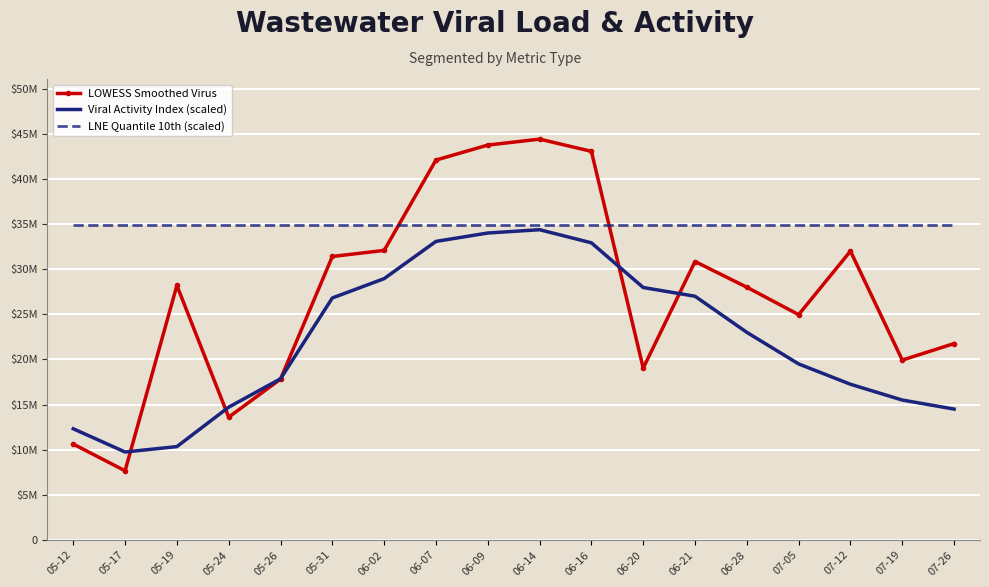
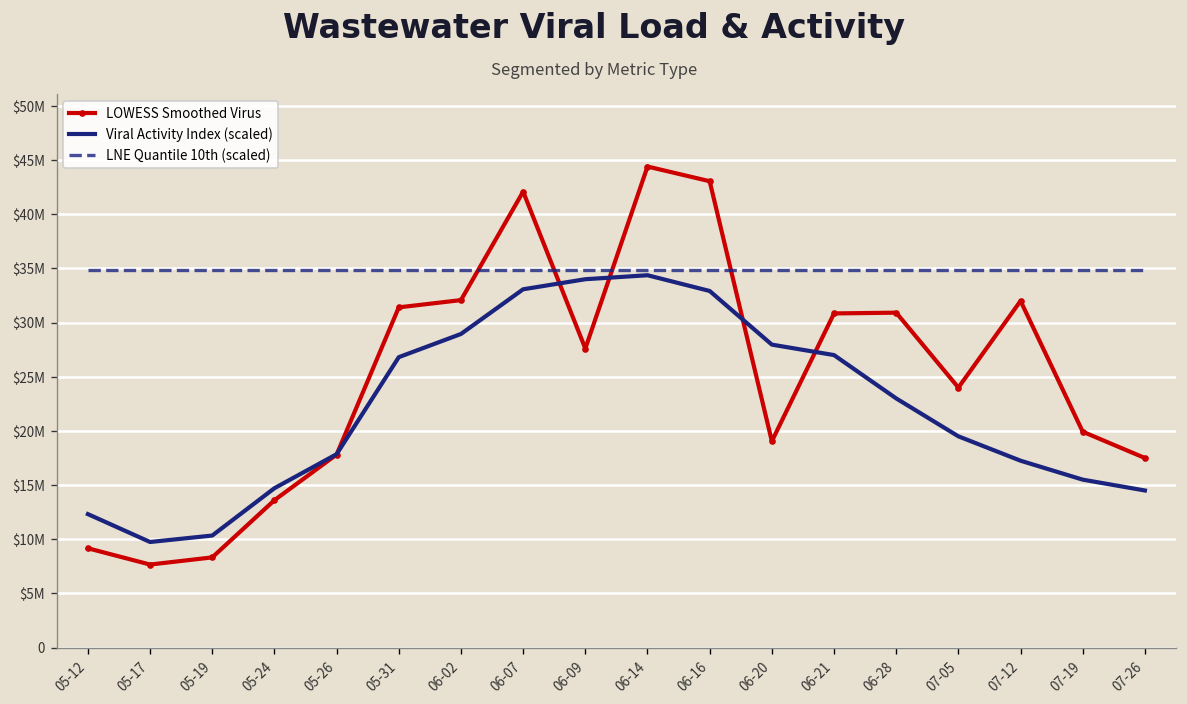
  {
    "LOWESS Smoothed Virus": {
-     "05-12": "$11000000",
+     "05-12": "$9000000",
      "05-17": "$8000000",
-     "05-19": "$28000000",
+     "05-19": "$8000000",
      "05-24": "$14000000",
      "05-31": "$31000000",
      "06-02": "$32000000",
      "06-07": "$42000000",
-     "06-09": "$44000000",
+     "06-09": "$28000000",
      "06-14": "$44000000",
      "06-16": "$43000000",
      "06-20": "$19000000",
      "06-21": "$31000000",
-     "06-28": "$28000000",
-     "07-05": "$25000000",
+     "06-28": "$31000000",
+     "07-05": "$24000000",
      "07-12": "$32000000",
      "07-19": "$20000000",
-     "07-26": "$22000000"
+     "07-26": "$18000000"
    }
  }
